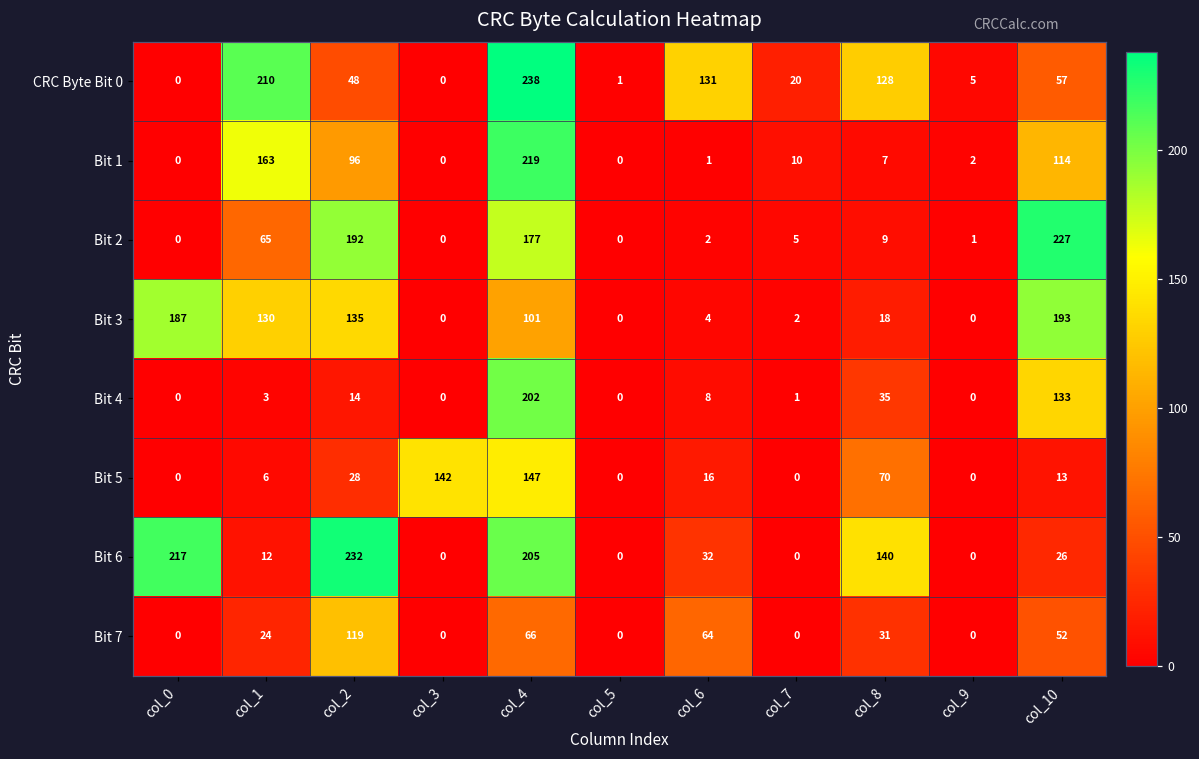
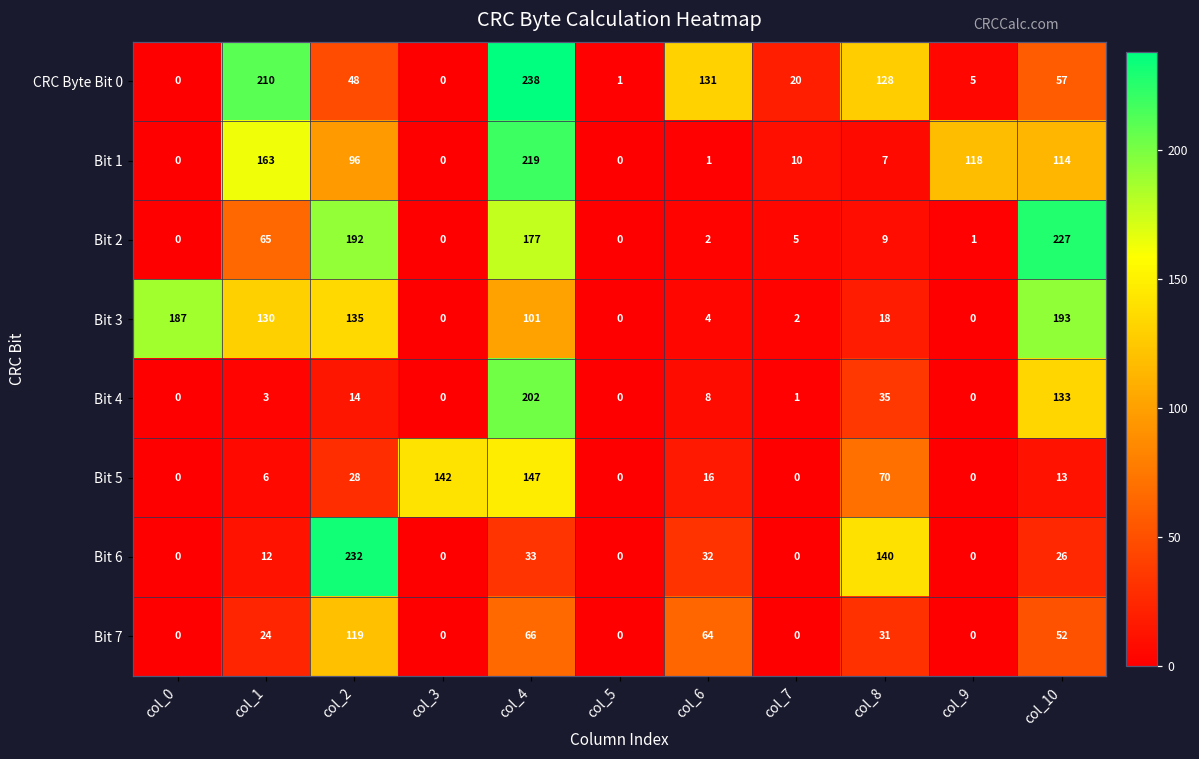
  {
    "CRC Byte Bit 0": {
      "col_0": 0,
      "col_1": 210,
      "col_2": 48,
      "col_3": 0,
      "col_4": 238,
      "col_5": 1,
      "col_6": 131,
      "col_7": 20,
      "col_8": 128,
      "col_9": 5,
      "col_10": 57
    },
    "Bit 1": {
      "col_0": 0,
      "col_1": 163,
      "col_2": 96,
      "col_3": 0,
      "col_4": 219,
      "col_5": 0,
      "col_6": 1,
      "col_7": 10,
      "col_8": 7,
-     "col_9": 2,
+     "col_9": 118,
      "col_10": 114
    },
    "Bit 2": {
      "col_0": 0,
      "col_1": 65,
      "col_2": 192,
      "col_3": 0,
      "col_4": 177,
      "col_5": 0,
      "col_6": 2,
      "col_7": 5,
      "col_8": 9,
      "col_9": 1,
      "col_10": 227
    },
    "Bit 3": {
      "col_0": 187,
      "col_1": 130,
      "col_2": 135,
      "col_3": 0,
      "col_4": 101,
      "col_5": 0,
      "col_6": 4,
      "col_7": 2,
      "col_8": 18,
      "col_9": 0,
      "col_10": 193
    },
    "Bit 4": {
      "col_0": 0,
      "col_1": 3,
      "col_2": 14,
      "col_3": 0,
      "col_4": 202,
      "col_5": 0,
      "col_6": 8,
      "col_7": 1,
      "col_8": 35,
      "col_9": 0,
      "col_10": 133
    },
    "Bit 5": {
      "col_0": 0,
      "col_1": 6,
      "col_2": 28,
      "col_3": 142,
      "col_4": 147,
      "col_5": 0,
      "col_6": 16,
      "col_7": 0,
      "col_8": 70,
      "col_9": 0,
      "col_10": 13
    },
    "Bit 6": {
-     "col_0": 217,
+     "col_0": 0,
      "col_1": 12,
      "col_2": 232,
      "col_3": 0,
-     "col_4": 205,
+     "col_4": 33,
      "col_5": 0,
      "col_6": 32,
      "col_7": 0,
      "col_8": 140,
      "col_9": 0,
      "col_10": 26
    },
    "Bit 7": {
      "col_0": 0,
      "col_1": 24,
      "col_2": 119,
      "col_3": 0,
      "col_4": 66,
      "col_5": 0,
      "col_6": 64,
      "col_7": 0,
      "col_8": 31,
      "col_9": 0,
      "col_10": 52
    }
  }
